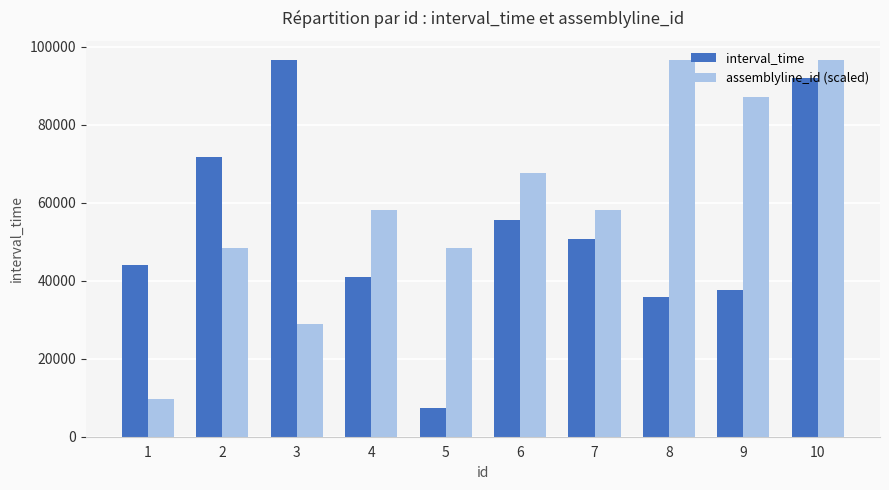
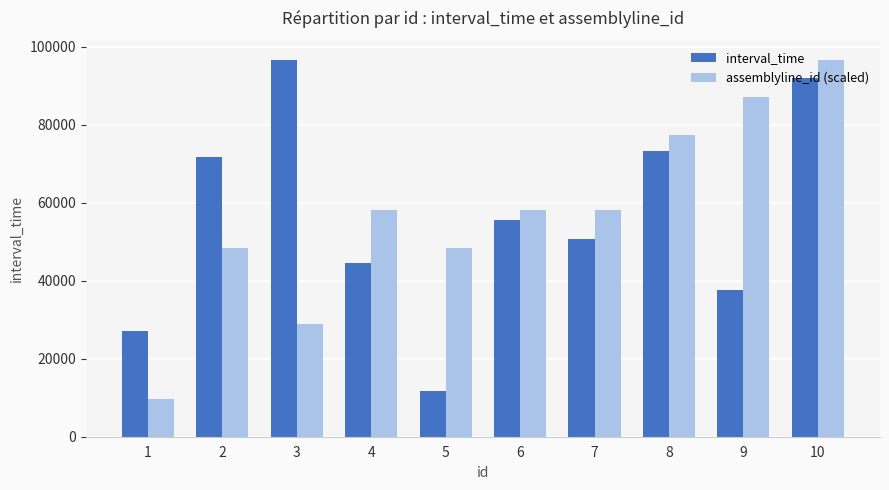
  {
    "interval_time": {
-     "1": 44000,
+     "1": 27000,
      "2": 72000,
      "3": 97000,
-     "4": 41000,
-     "5": 7000,
+     "4": 45000,
+     "5": 12000,
      "6": 56000,
      "7": 51000,
-     "8": 36000,
+     "8": 73000,
      "9": 38000,
      "10": 92000
    },
    "assemblyline_id (scaled)": {
      "1": 10000,
      "2": 48000,
      "3": 29000,
      "4": 58000,
      "5": 48000,
-     "6": 68000,
+     "6": 58000,
      "7": 58000,
-     "8": 97000,
+     "8": 77000,
      "9": 87000,
      "10": 97000
    }
  }
